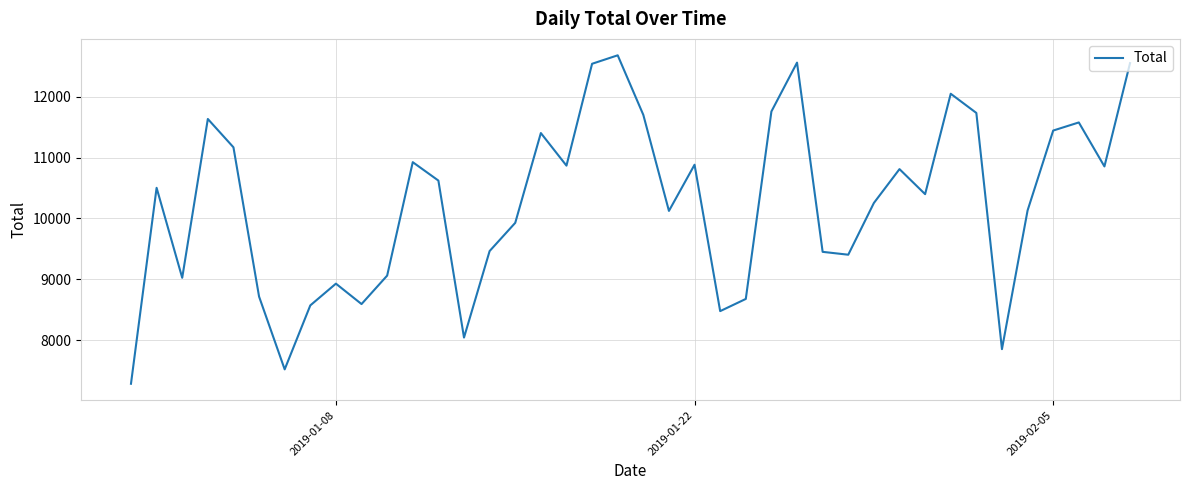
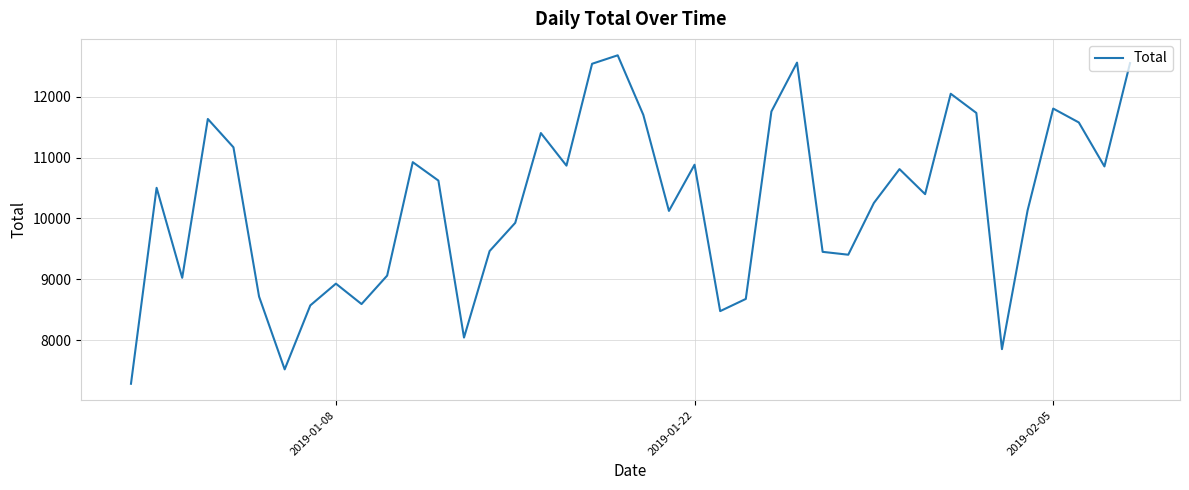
  {
    "2019-01-08": 8900,
    "2019-01-22": 10900,
-   "2019-02-05": 11400
+   "2019-02-05": 11800
  }
